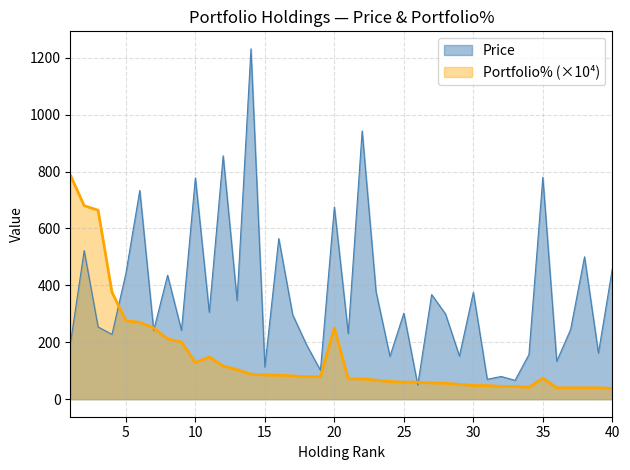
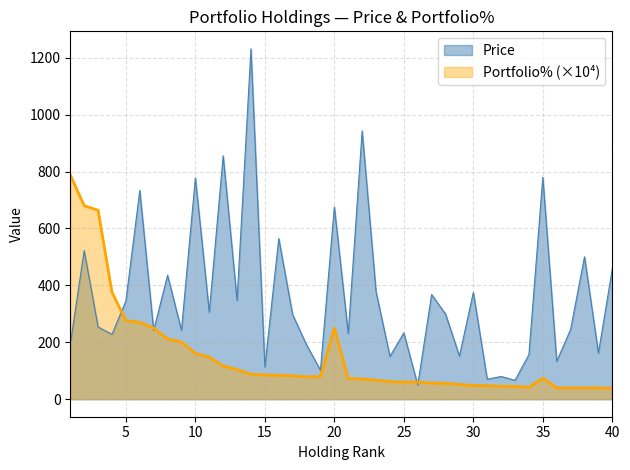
  {
    "Price": {
-     "5": 440,
+     "5": 350,
      "10": 780,
      "15": 110,
      "20": 680,
-     "25": 300,
+     "25": 230,
      "30": 380,
      "35": 780,
      "40": 460
    },
    "Portfolio% (×10⁴)": {
      "5": 280,
-     "10": 130,
+     "10": 160,
      "15": 90,
      "20": 250,
      "25": 60,
      "30": 50,
      "35": 70,
      "40": 40
    }
  }
